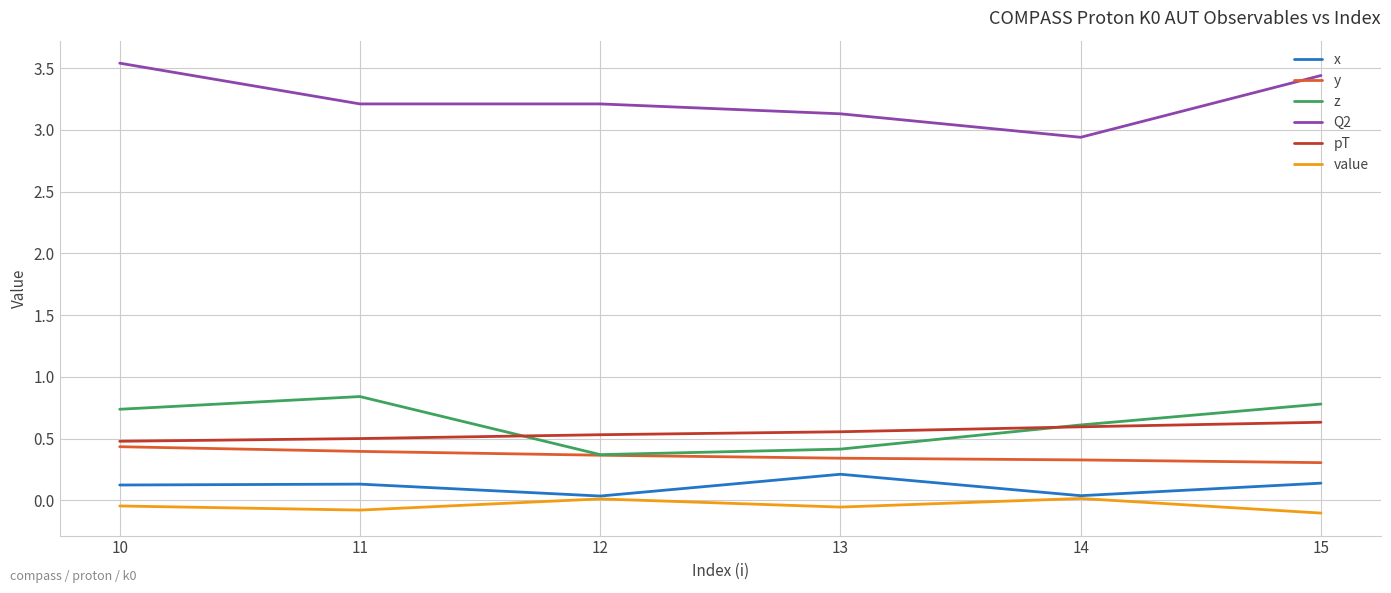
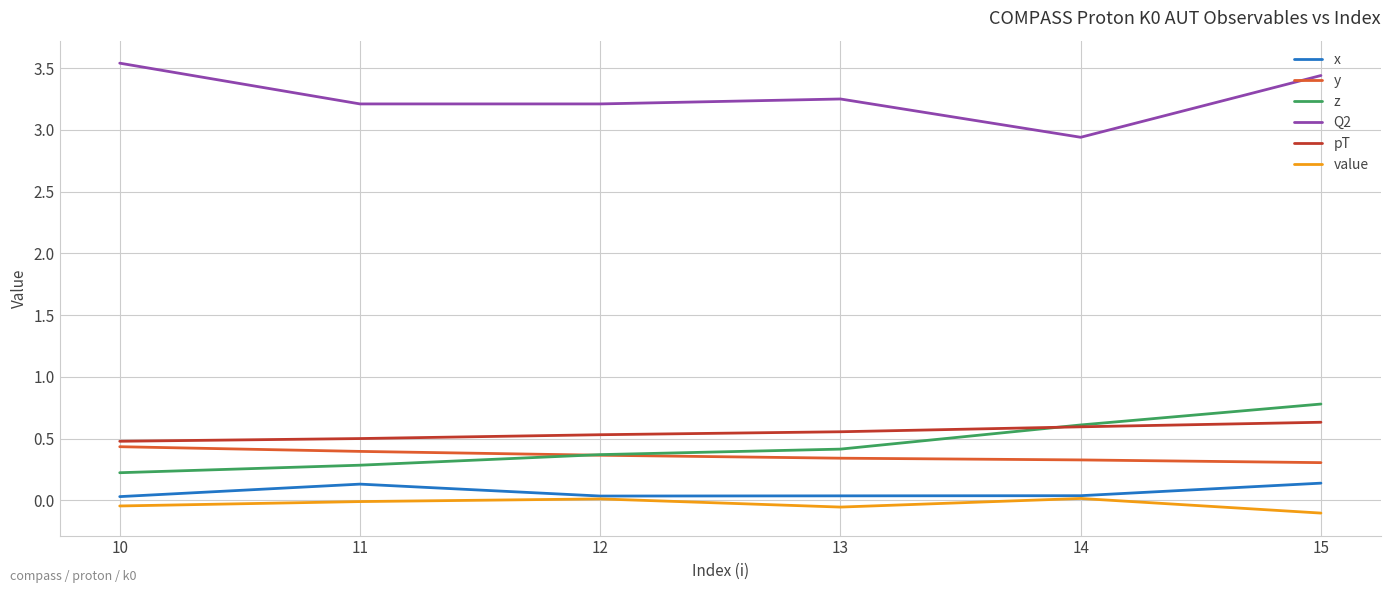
  {
    "x": {
-     "10": 0.12,
+     "10": 0.03,
      "11": 0.13,
      "12": 0.04,
-     "13": 0.21,
+     "13": 0.04,
      "14": 0.04,
      "15": 0.14
    },
    "z": {
-     "10": 0.74,
-     "11": 0.84,
+     "10": 0.22,
+     "11": 0.29,
      "13": 0.42,
      "15": 0.78
    },
    "Q2": {
      "10": 3.54,
      "11": 3.21,
      "12": 3.21,
-     "13": 3.13,
+     "13": 3.25,
      "14": 2.94,
      "15": 3.44
    },
    "value": {
      "10": -0.04,
-     "11": -0.08,
+     "11": -0.01,
      "12": 0.01,
      "13": -0.05,
      "14": 0.02,
      "15": -0.10
    }
  }
